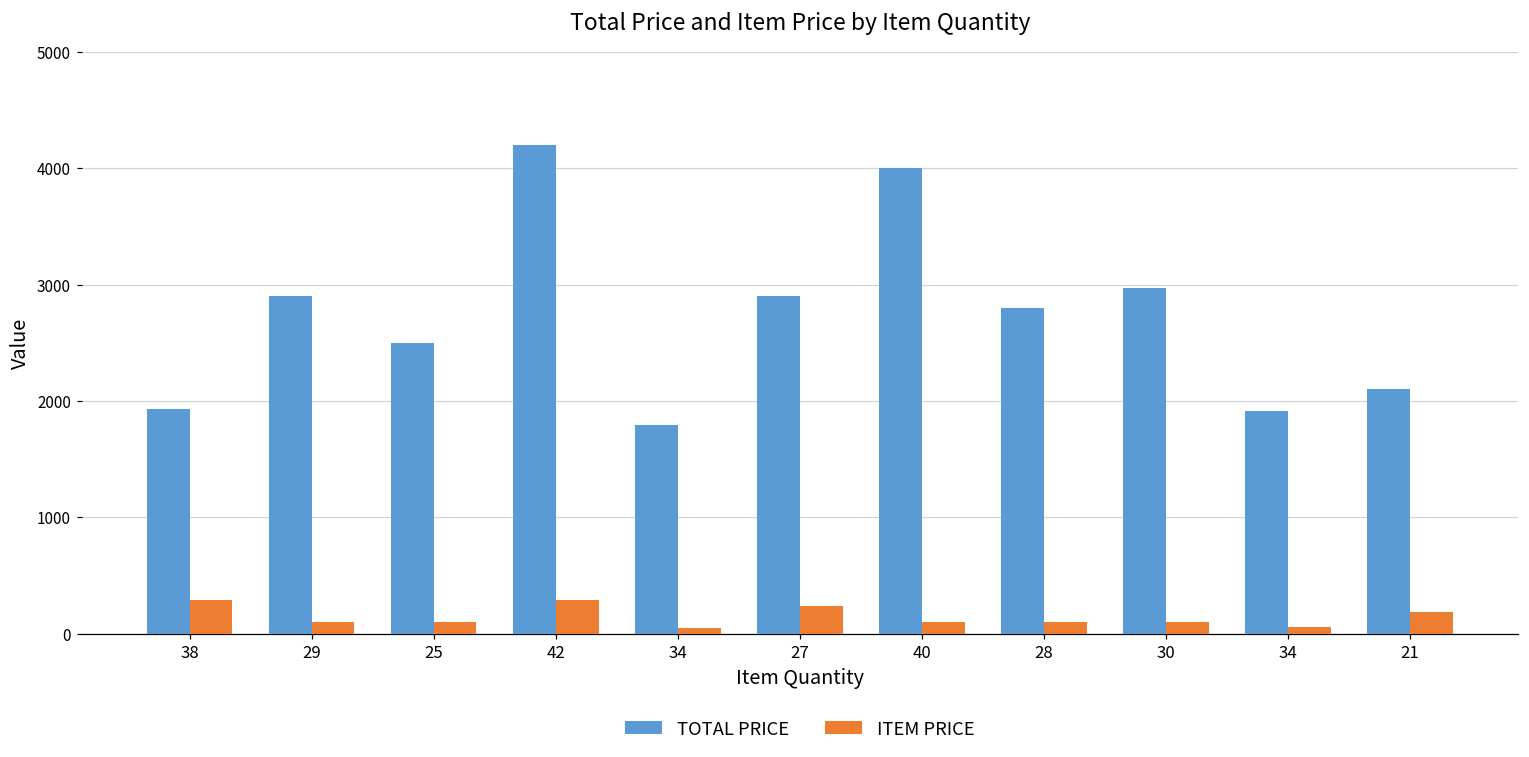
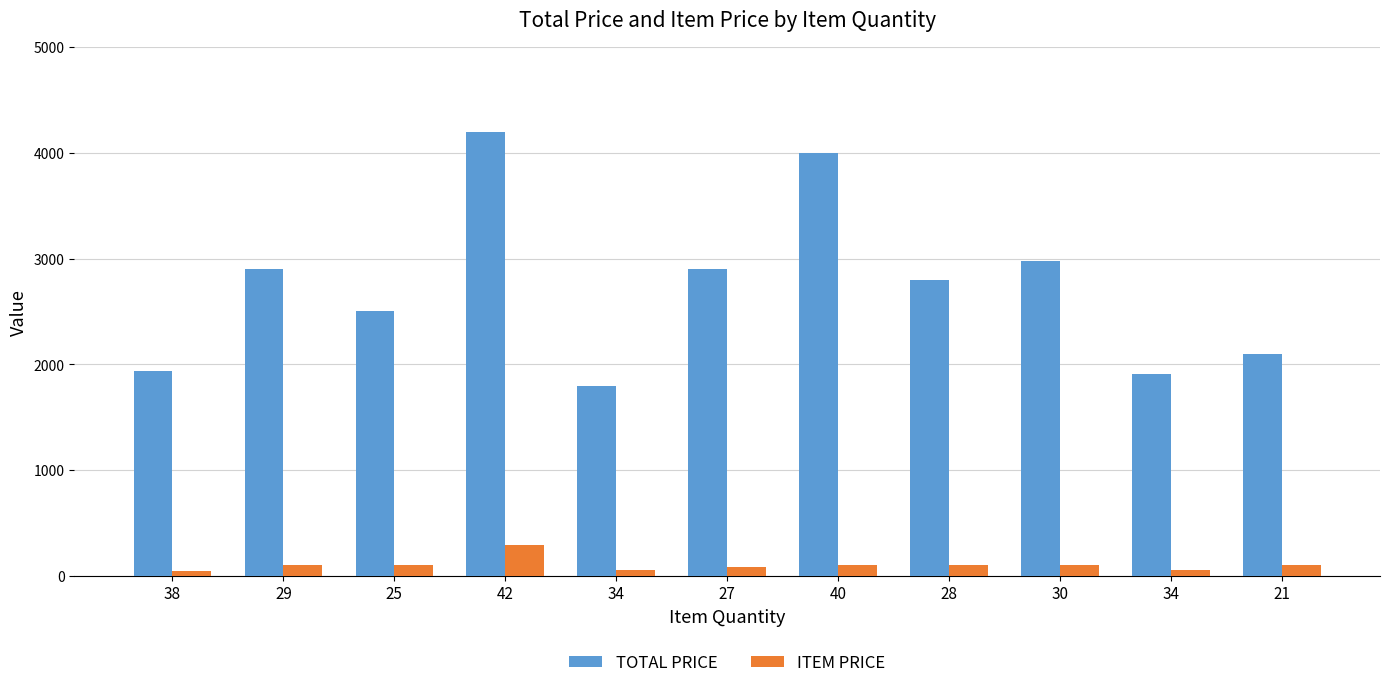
  {
    "TOTAL PRICE": {
      "38": 1930,
      "29": 2900,
      "25": 2500,
      "42": 4200,
      "27": 2900,
      "40": 4000,
      "28": 2800,
      "30": 2970,
      "21": 2100
    },
    "ITEM PRICE": {
-     "38": 290,
+     "38": 50,
      "29": 100,
      "25": 100,
      "42": 290,
-     "27": 240,
+     "27": 90,
      "40": 100,
      "28": 100,
      "30": 100,
-     "21": 180
+     "21": 100
    }
  }
